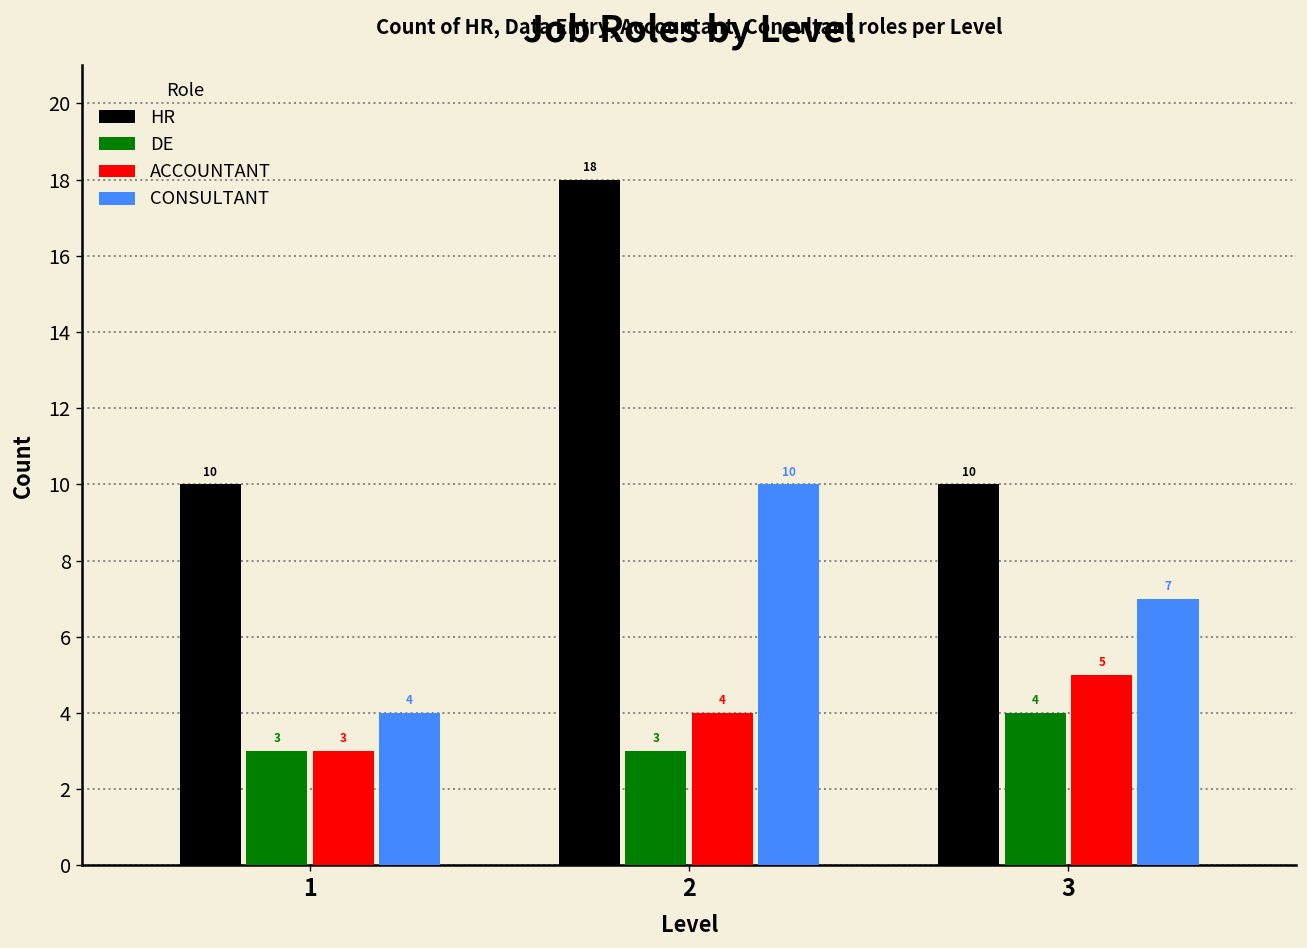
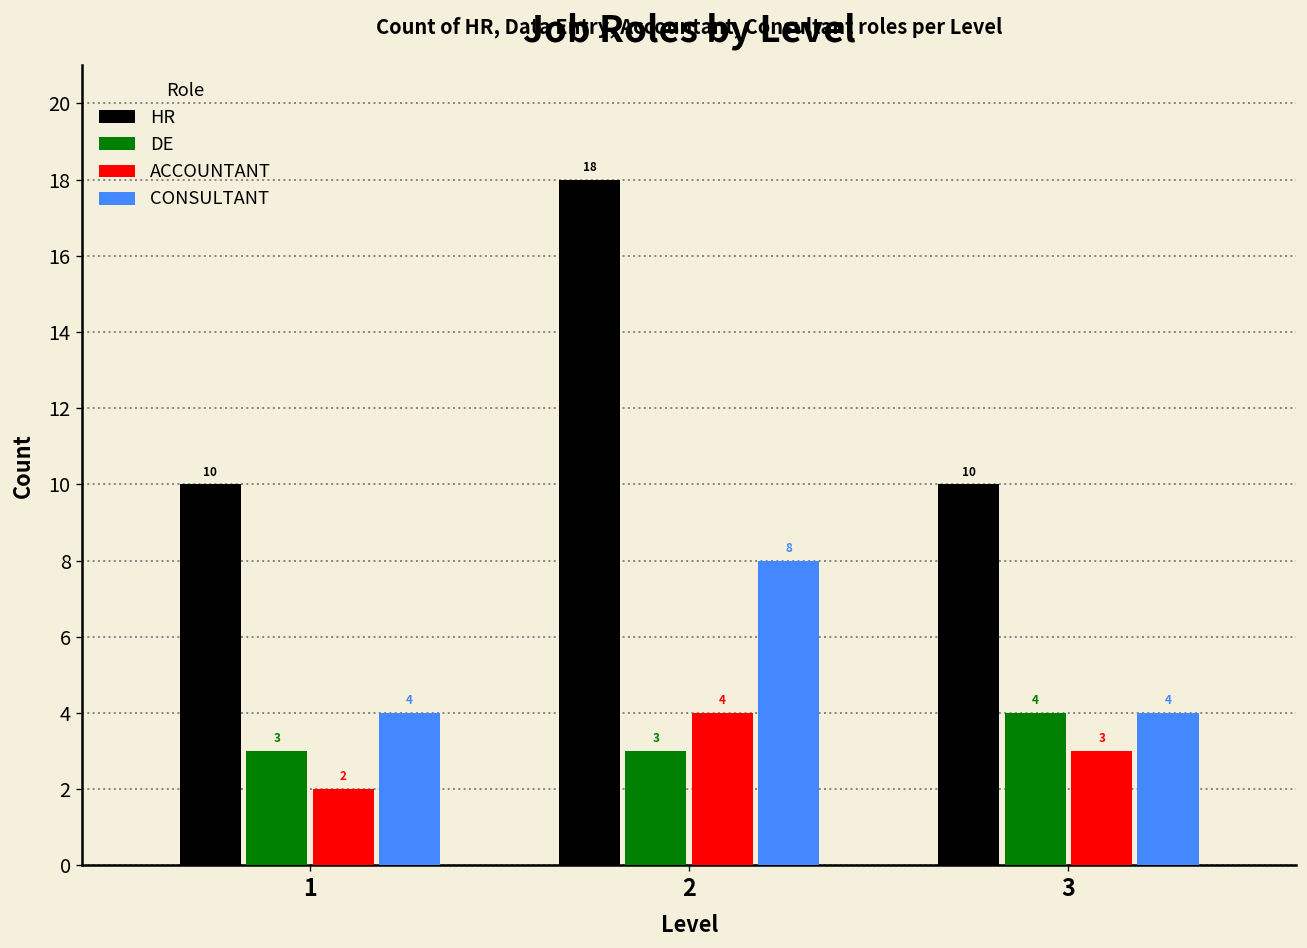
  {
    "HR": {
      "1": 10,
      "2": 18,
      "3": 10
    },
    "DE": {
      "1": 3,
      "2": 3,
      "3": 4
    },
    "ACCOUNTANT": {
-     "1": 3,
+     "1": 2,
      "2": 4,
-     "3": 5
+     "3": 3
    },
    "CONSULTANT": {
      "1": 4,
-     "2": 10,
-     "3": 7
+     "2": 8,
+     "3": 4
    }
  }
